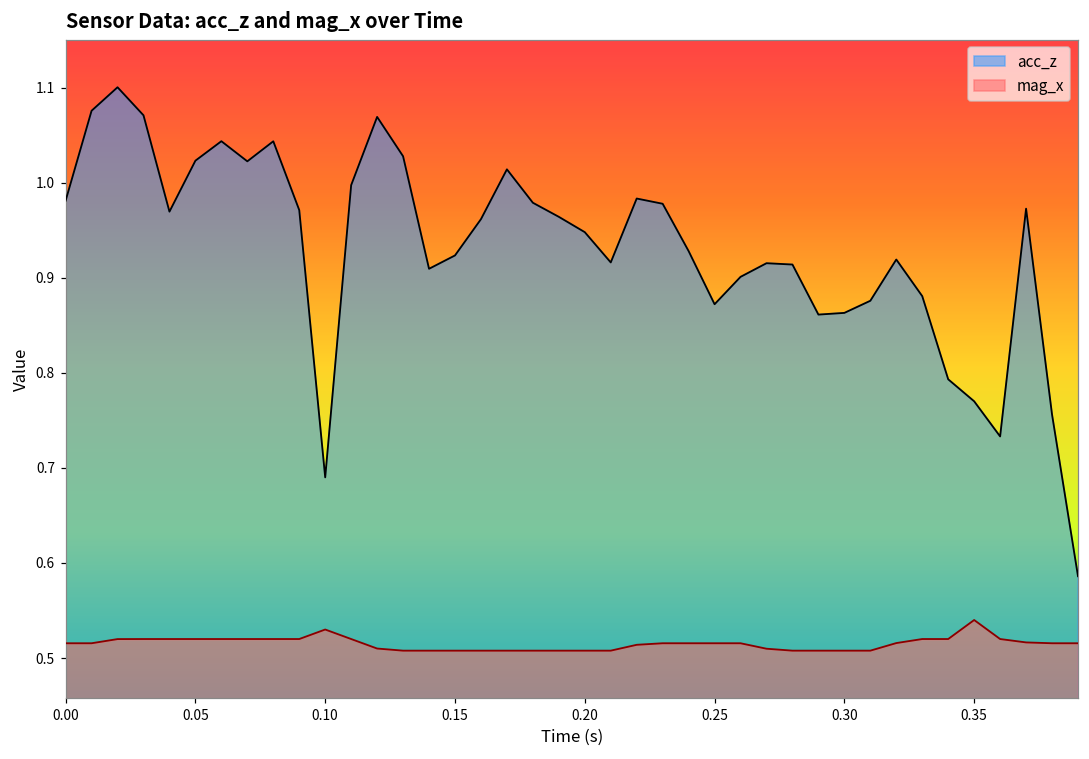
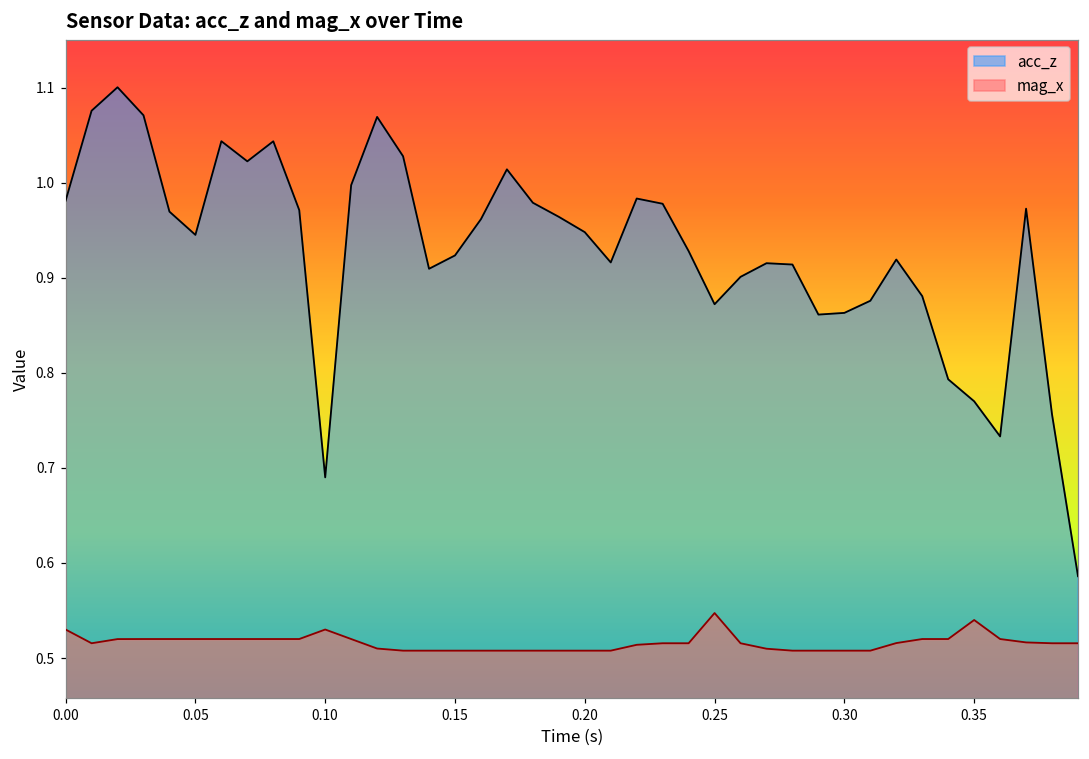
  {
    "acc_z": {
      "0.00": 0.98,
-     "0.05": 1.02,
+     "0.05": 0.95,
      "0.10": 0.69,
      "0.15": 0.92,
      "0.20": 0.95,
      "0.25": 0.87,
      "0.30": 0.86,
      "0.35": 0.77
    },
    "mag_x": {
-     "0.00": 0.52,
+     "0.00": 0.53,
      "0.05": 0.52,
      "0.10": 0.53,
      "0.15": 0.51,
      "0.20": 0.51,
-     "0.25": 0.52,
+     "0.25": 0.55,
      "0.30": 0.51,
      "0.35": 0.54
    }
  }
